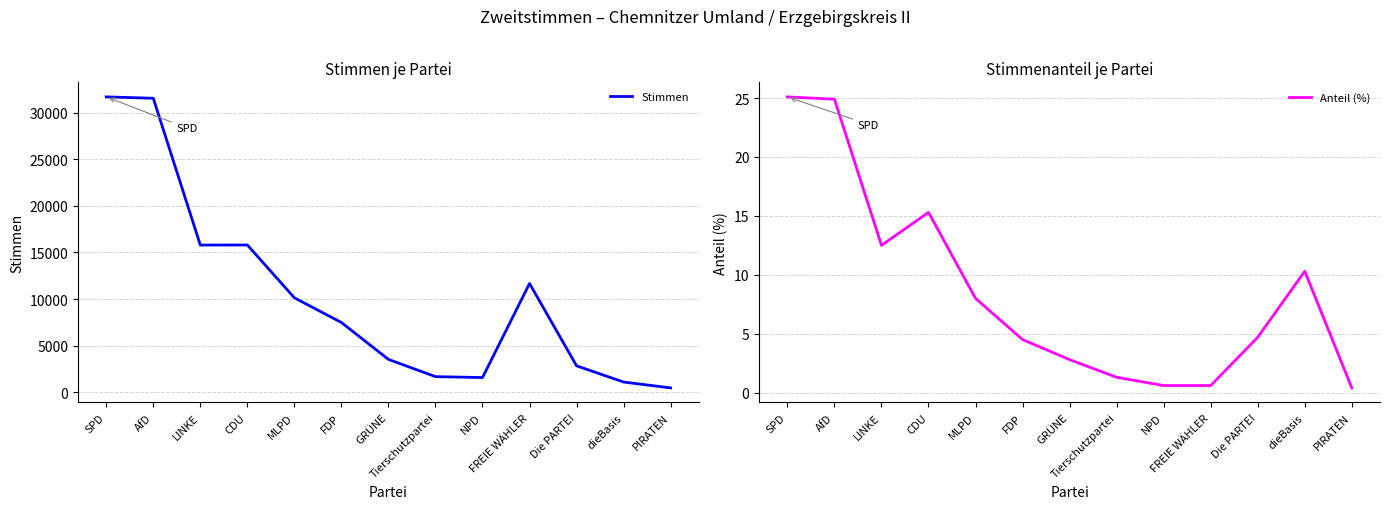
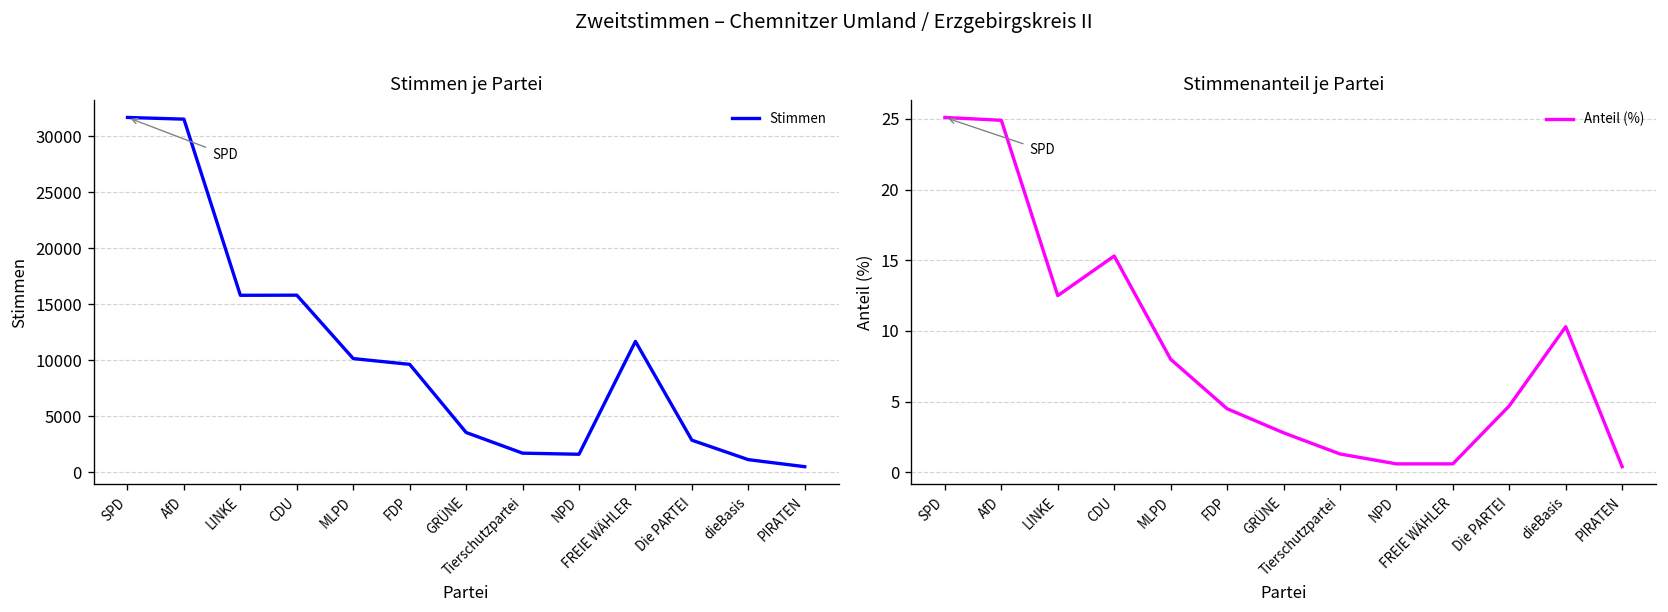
  {
    "Stimmen je Partei": {
      "SPD": 32000,
      "AfD": 32000,
      "LINKE": 16000,
      "CDU": 16000,
      "MLPD": 10000,
-     "FDP": 7000,
+     "FDP": 10000,
      "GRÜNE": 4000,
      "Tierschutzpartei": 2000,
      "NPD": 2000,
      "FREIE WÄHLER": 12000,
      "Die PARTEI": 3000,
      "dieBasis": 1000,
      "PIRATEN": 0
    },
    "Stimmenanteil je Partei": {
      "SPD": 25.1,
      "AfD": 24.9,
      "LINKE": 12.5,
      "CDU": 15.3,
      "MLPD": 8.0,
      "FDP": 4.5,
      "GRÜNE": 2.8,
      "Tierschutzpartei": 1.3,
      "NPD": 0.6,
      "FREIE WÄHLER": 0.6,
      "Die PARTEI": 4.7,
      "dieBasis": 10.3,
      "PIRATEN": 0.4
    }
  }
